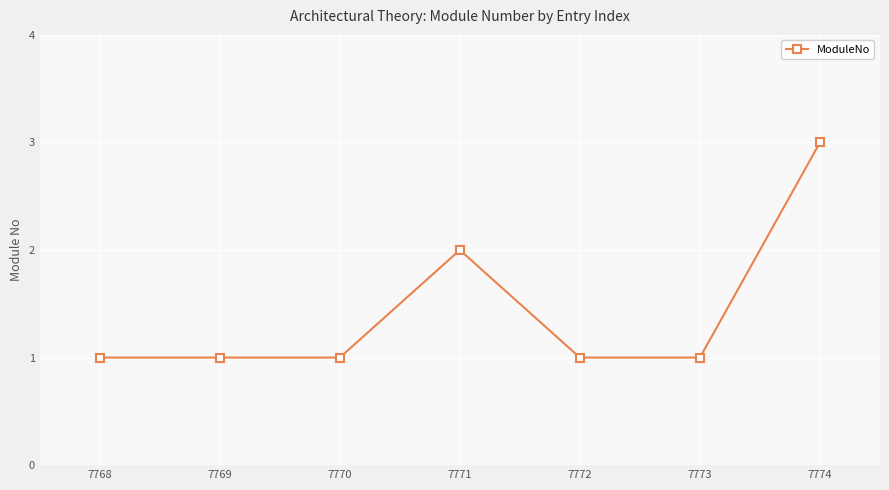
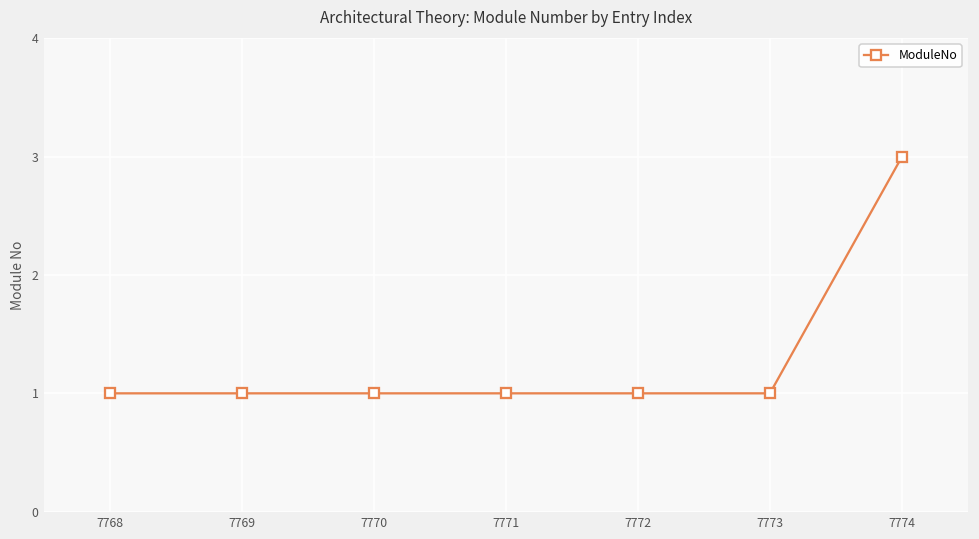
  {
    "7768": 1,
    "7769": 1,
    "7770": 1,
-   "7771": 2,
+   "7771": 1,
    "7772": 1,
    "7773": 1,
    "7774": 3
  }
